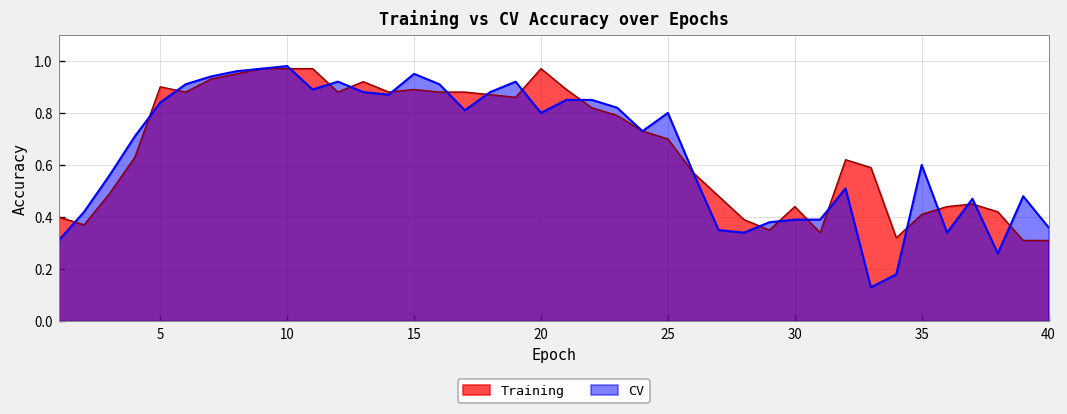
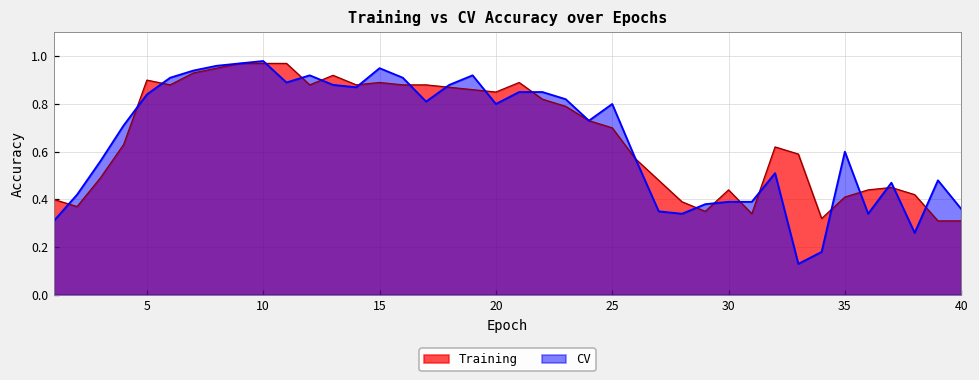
  {
    "Training": {
      "5": 0.90,
      "15": 0.89,
-     "20": 0.97,
+     "20": 0.85,
      "25": 0.70,
      "30": 0.44,
      "35": 0.41,
      "40": 0.31
    },
    "CV": {
      "5": 0.84,
      "15": 0.95,
      "20": 0.80,
      "25": 0.80,
      "30": 0.39,
      "35": 0.60,
      "40": 0.36
    }
  }
